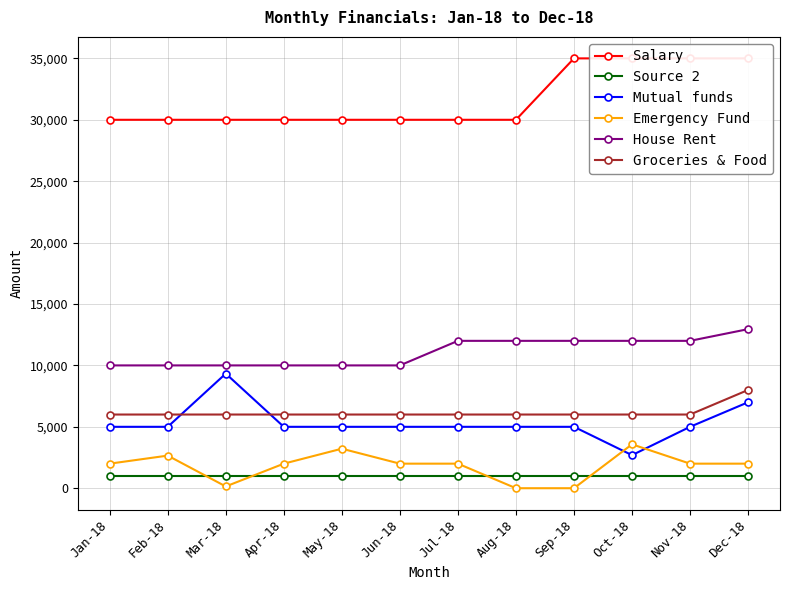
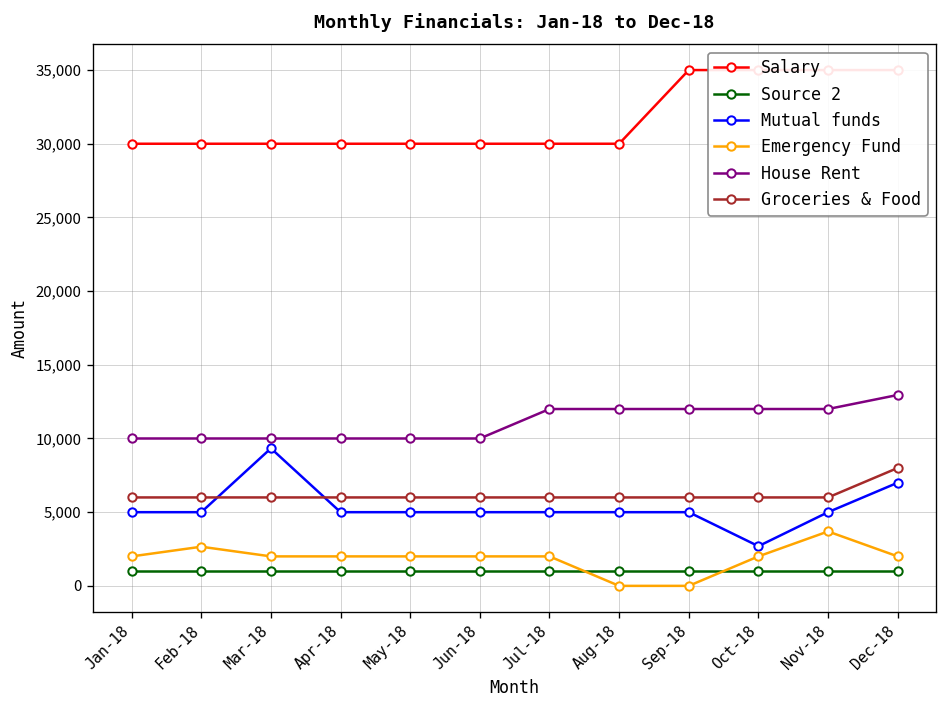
  {
    "Salary": {
      "Jan-18": "30,000",
      "Feb-18": "30,000",
      "Mar-18": "30,000",
      "Apr-18": "30,000",
      "May-18": "30,000",
      "Jun-18": "30,000",
      "Jul-18": "30,000",
      "Aug-18": "30,000",
      "Sep-18": "35,000"
    },
    "Source 2": {
      "Jan-18": "1,000",
      "Feb-18": "1,000",
      "Mar-18": "1,000",
      "Apr-18": "1,000",
      "May-18": "1,000",
      "Jun-18": "1,000",
      "Jul-18": "1,000",
      "Aug-18": "1,000",
      "Sep-18": "1,000",
      "Oct-18": "1,000",
      "Nov-18": "1,000",
      "Dec-18": "1,000"
    },
    "Mutual funds": {
      "Jan-18": "5,000",
      "Feb-18": "5,000",
      "Mar-18": "9,300",
      "Apr-18": "5,000",
      "May-18": "5,000",
      "Jun-18": "5,000",
      "Jul-18": "5,000",
      "Aug-18": "5,000",
      "Sep-18": "5,000",
      "Oct-18": "2,700",
      "Nov-18": "5,000",
      "Dec-18": "7,000"
    },
    "Emergency Fund": {
      "Jan-18": "2,000",
      "Feb-18": "2,700",
-     "Mar-18": "100",
+     "Mar-18": "2,000",
      "Apr-18": "2,000",
-     "May-18": "3,200",
+     "May-18": "2,000",
      "Jun-18": "2,000",
      "Jul-18": "2,000",
      "Aug-18": "0",
      "Sep-18": "0",
-     "Oct-18": "3,600",
-     "Nov-18": "2,000",
+     "Oct-18": "2,000",
+     "Nov-18": "3,700",
      "Dec-18": "2,000"
    },
    "House Rent": {
      "Jan-18": "10,000",
      "Feb-18": "10,000",
      "Mar-18": "10,000",
      "Apr-18": "10,000",
      "May-18": "10,000",
      "Jun-18": "10,000",
      "Jul-18": "12,000",
      "Aug-18": "12,000",
      "Sep-18": "12,000",
      "Oct-18": "12,000",
      "Nov-18": "12,000",
      "Dec-18": "13,000"
    },
    "Groceries & Food": {
      "Jan-18": "6,000",
      "Feb-18": "6,000",
      "Mar-18": "6,000",
      "Apr-18": "6,000",
      "May-18": "6,000",
      "Jun-18": "6,000",
      "Jul-18": "6,000",
      "Aug-18": "6,000",
      "Sep-18": "6,000",
      "Oct-18": "6,000",
      "Nov-18": "6,000",
      "Dec-18": "8,000"
    }
  }
